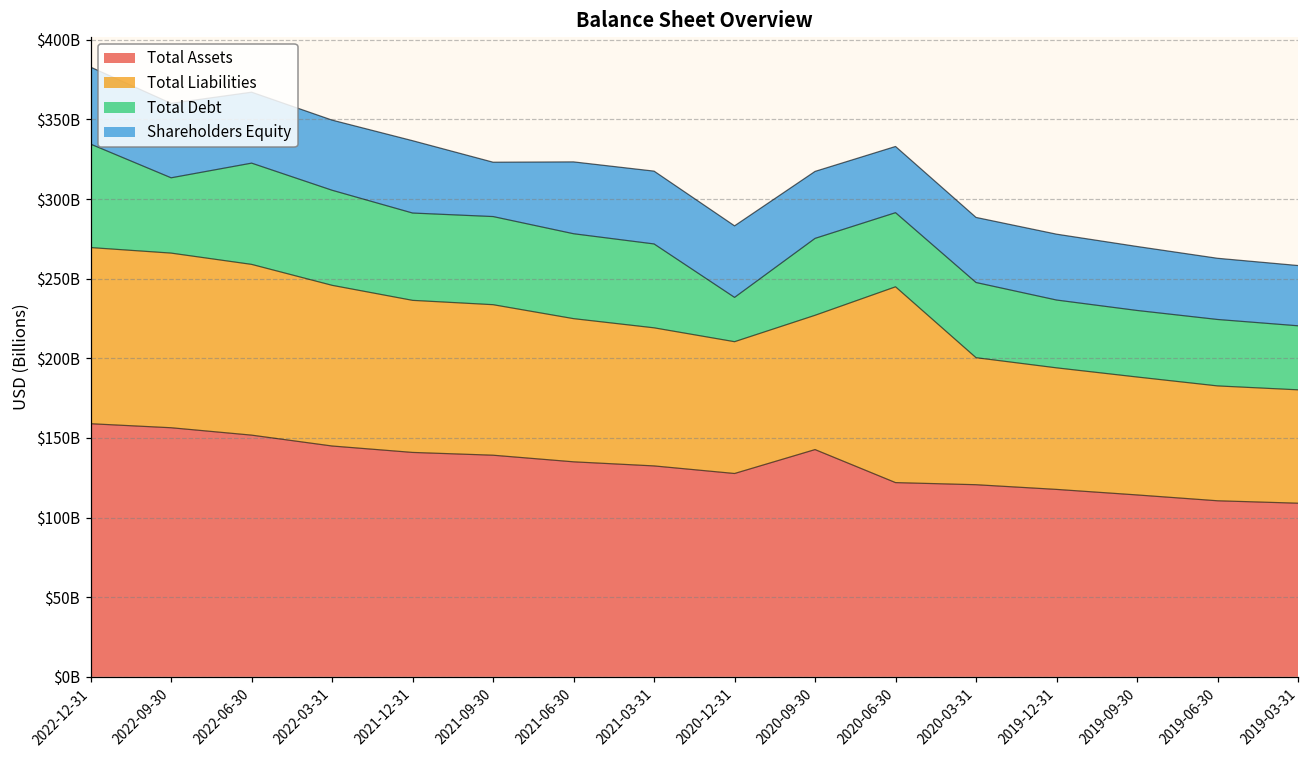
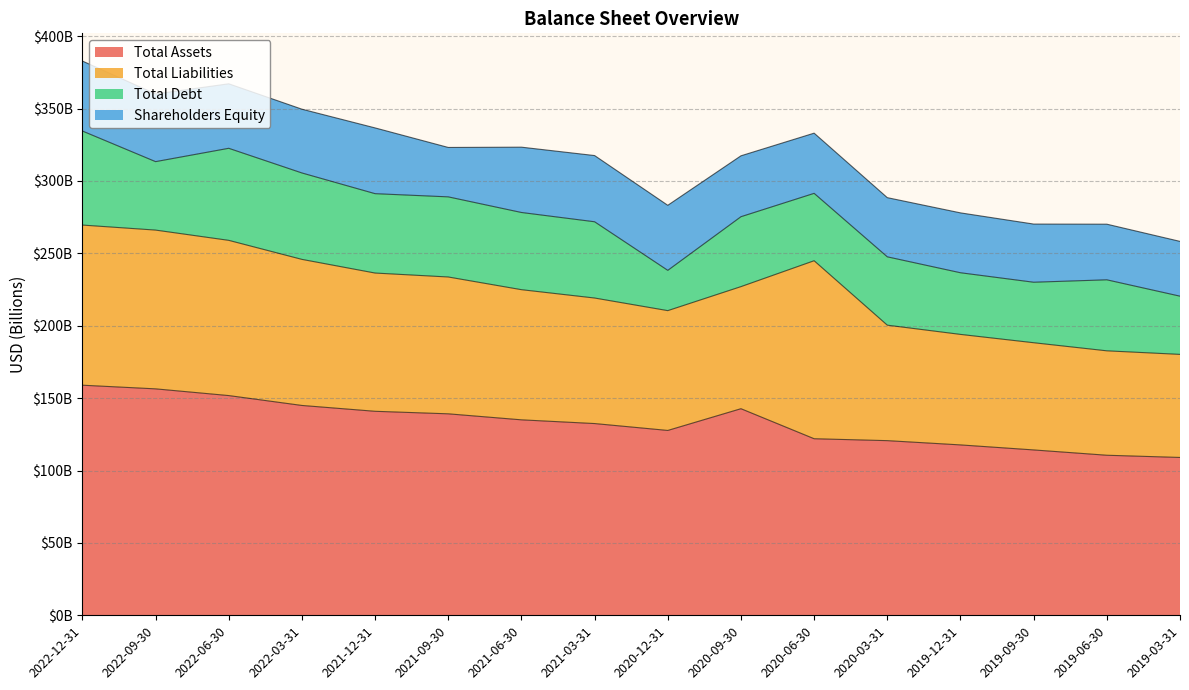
  {
    "Total Assets": {
      "2022-12-31": "$159000000000",
      "2022-09-30": "$156000000000",
      "2022-06-30": "$152000000000",
      "2022-03-31": "$145000000000",
      "2021-12-31": "$141000000000",
      "2021-09-30": "$139000000000",
      "2021-06-30": "$135000000000",
      "2021-03-31": "$132000000000",
      "2020-12-31": "$128000000000",
      "2020-09-30": "$143000000000",
      "2020-06-30": "$122000000000",
      "2020-03-31": "$121000000000",
      "2019-12-31": "$118000000000",
      "2019-09-30": "$114000000000",
      "2019-06-30": "$111000000000",
      "2019-03-31": "$109000000000"
    },
    "Total Liabilities": {
      "2022-12-31": "$111000000000",
      "2022-09-30": "$110000000000",
      "2022-06-30": "$107000000000",
      "2022-03-31": "$101000000000",
      "2021-12-31": "$95000000000",
      "2021-09-30": "$95000000000",
      "2021-06-30": "$90000000000",
      "2021-03-31": "$87000000000",
      "2020-12-31": "$83000000000",
      "2020-09-30": "$84000000000",
      "2020-06-30": "$123000000000",
      "2020-03-31": "$80000000000",
      "2019-12-31": "$76000000000",
      "2019-09-30": "$74000000000",
      "2019-06-30": "$72000000000",
      "2019-03-31": "$71000000000"
    },
    "Total Debt": {
      "2022-12-31": "$65000000000",
      "2022-09-30": "$47000000000",
      "2022-06-30": "$64000000000",
      "2022-03-31": "$60000000000",
      "2021-12-31": "$55000000000",
      "2021-09-30": "$55000000000",
      "2021-06-30": "$53000000000",
      "2021-03-31": "$53000000000",
      "2020-12-31": "$28000000000",
      "2020-09-30": "$48000000000",
      "2020-06-30": "$47000000000",
      "2020-03-31": "$47000000000",
      "2019-12-31": "$43000000000",
      "2019-09-30": "$42000000000",
-     "2019-06-30": "$42000000000",
+     "2019-06-30": "$49000000000",
      "2019-03-31": "$40000000000"
    },
    "Shareholders Equity": {
      "2022-12-31": "$48000000000",
      "2022-03-31": "$44000000000",
      "2021-12-31": "$45000000000",
      "2021-09-30": "$34000000000",
      "2021-06-30": "$45000000000",
      "2021-03-31": "$46000000000",
      "2020-12-31": "$45000000000",
      "2020-09-30": "$42000000000",
      "2020-06-30": "$42000000000",
      "2020-03-31": "$41000000000",
      "2019-12-31": "$41000000000",
      "2019-09-30": "$40000000000",
      "2019-06-30": "$38000000000",
      "2019-03-31": "$38000000000"
    }
  }
